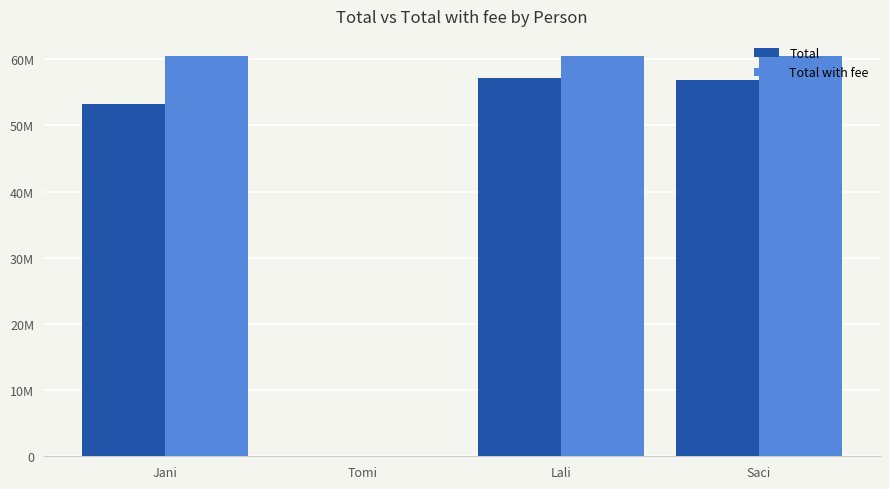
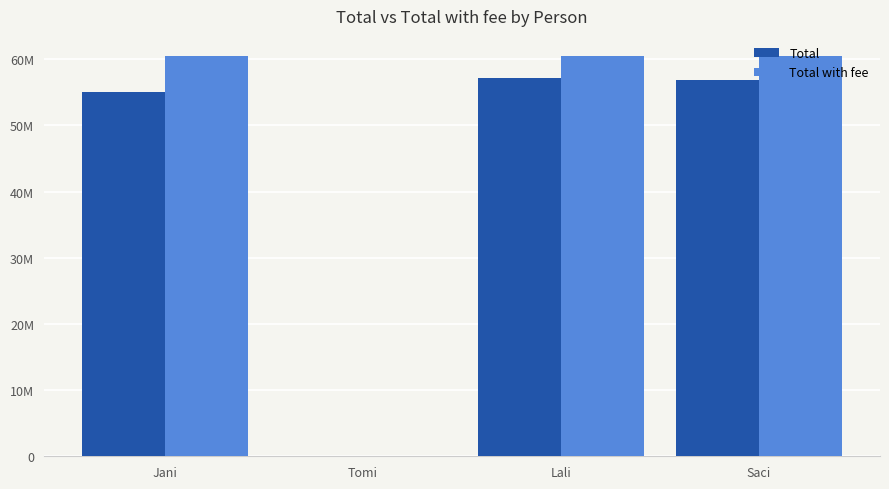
  {
    "Total": {
-     "Jani": 53000000,
+     "Jani": 55000000,
      "Lali": 57000000,
      "Saci": 57000000
    },
    "Total with fee": {
      "Jani": 61000000,
      "Lali": 61000000,
      "Saci": 61000000
    }
  }
